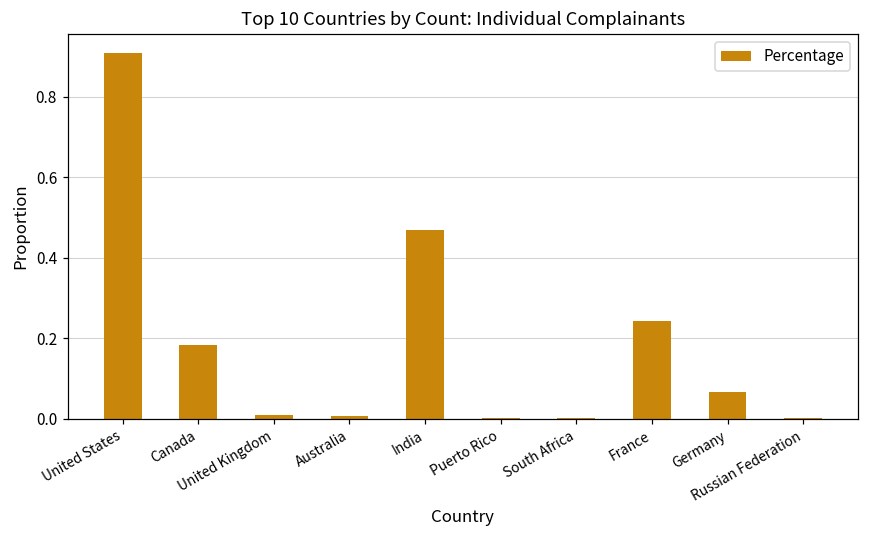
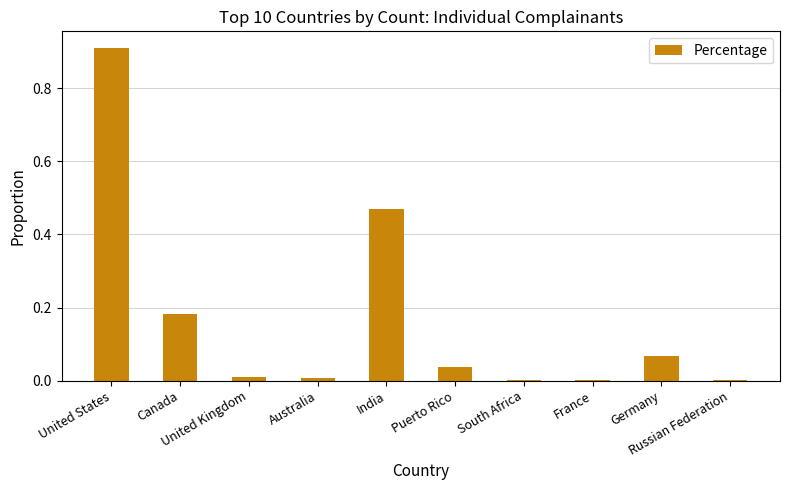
  {
    "United States": 0.91,
    "Canada": 0.18,
    "United Kingdom": 0.01,
    "India": 0.47,
-   "Puerto Rico": 0.00,
-   "France": 0.24,
+   "Puerto Rico": 0.04,
+   "France": 0.00,
    "Germany": 0.07
  }
